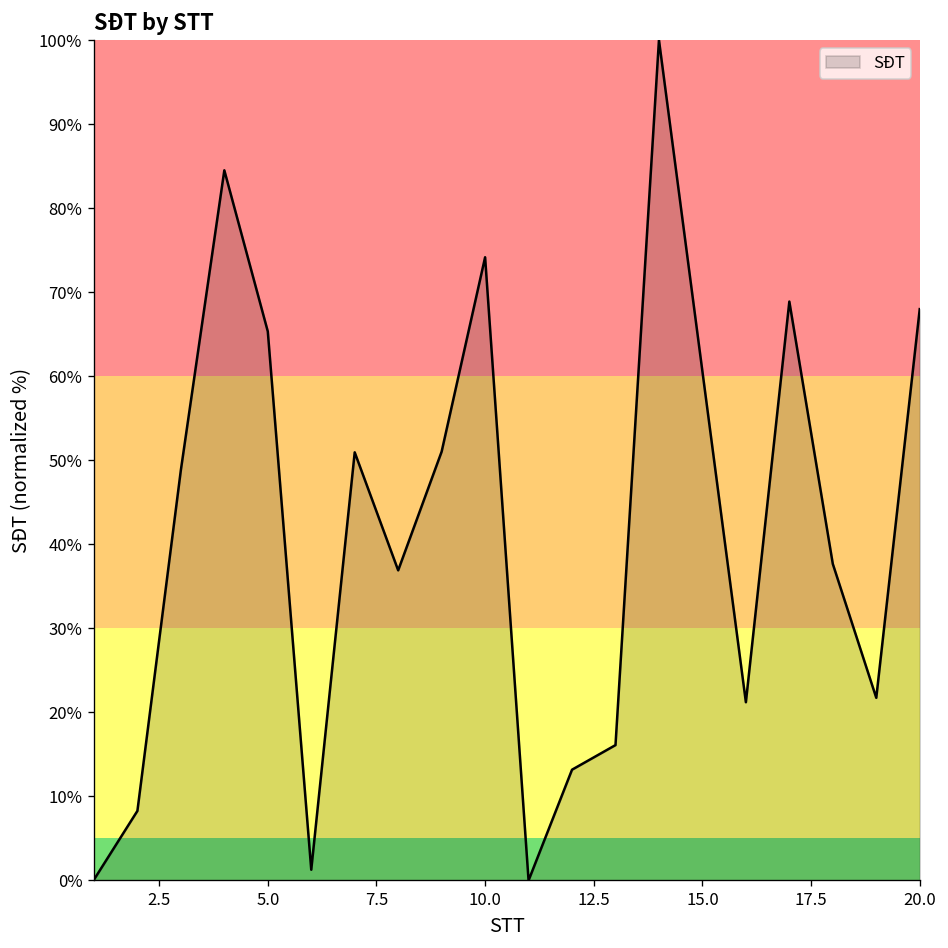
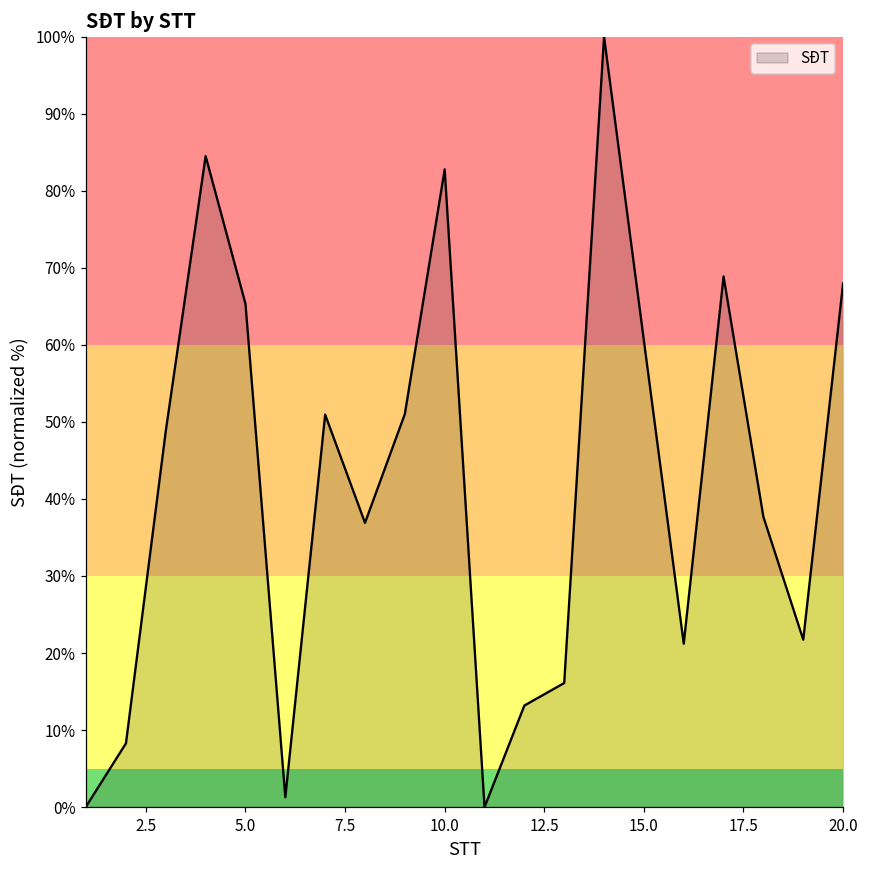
  {
    "5.0": "65%",
-   "10.0": "74%",
+   "10.0": "83%",
    "15.0": "61%",
    "20.0": "68%"
  }
